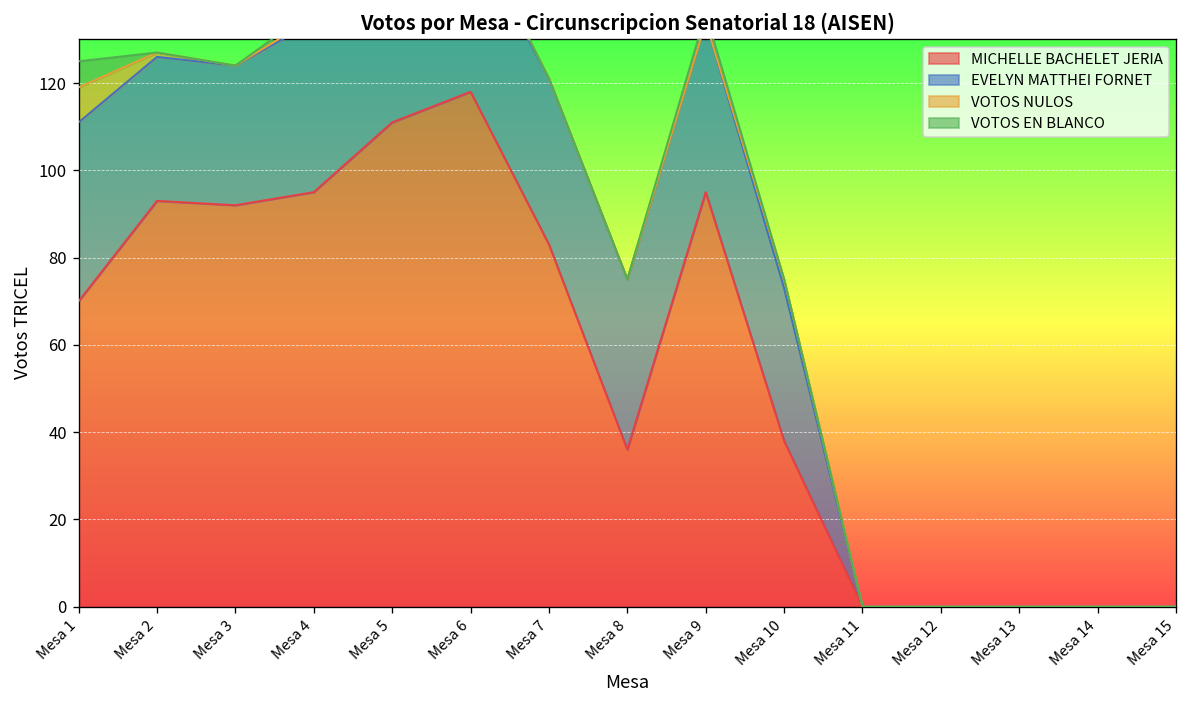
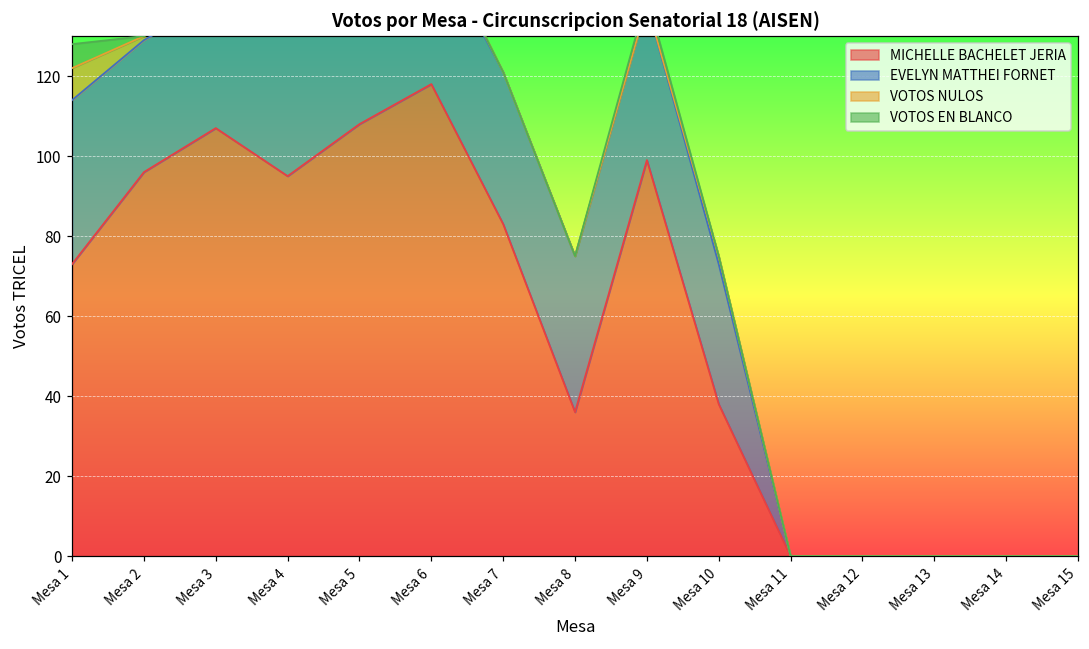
  {
    "MICHELLE BACHELET JERIA": {
-     "Mesa 1": 70,
-     "Mesa 2": 93,
-     "Mesa 3": 92,
+     "Mesa 1": 73,
+     "Mesa 2": 96,
+     "Mesa 3": 107,
      "Mesa 4": 95,
-     "Mesa 5": 111,
+     "Mesa 5": 108,
      "Mesa 6": 118,
      "Mesa 7": 83,
      "Mesa 8": 36,
-     "Mesa 9": 95,
+     "Mesa 9": 99,
      "Mesa 10": 38
    },
    "EVELYN MATTHEI FORNET": {
      "Mesa 1": 41,
      "Mesa 2": 33,
      "Mesa 10": 35
    },
    "VOTOS NULOS": {
      "Mesa 1": 8
    },
    "VOTOS EN BLANCO": {
      "Mesa 1": 6
    }
  }
